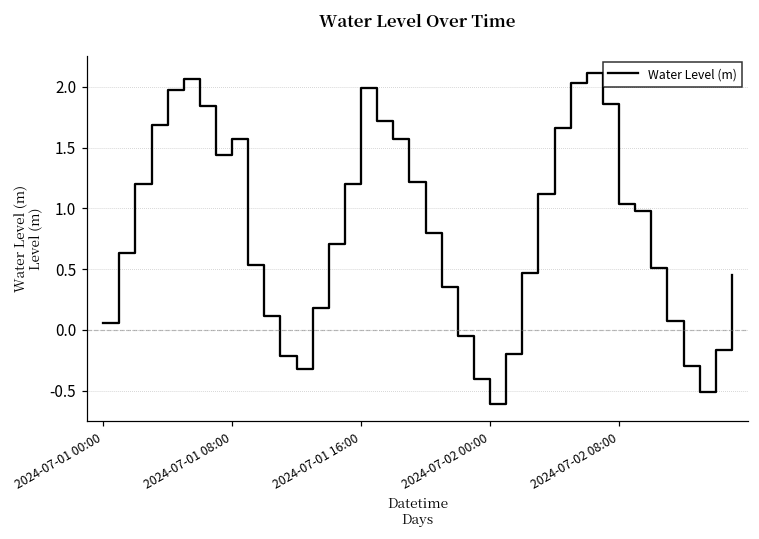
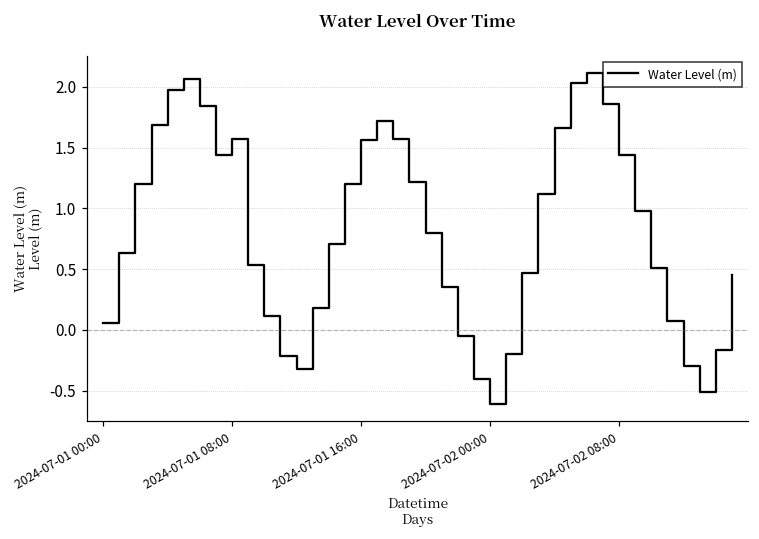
  {
    "2024-07-01 00:00": 0.06,
    "2024-07-01 08:00": 1.57,
-   "2024-07-01 16:00": 1.99,
+   "2024-07-01 16:00": 1.56,
    "2024-07-02 00:00": -0.61,
-   "2024-07-02 08:00": 1.04
+   "2024-07-02 08:00": 1.44
  }
